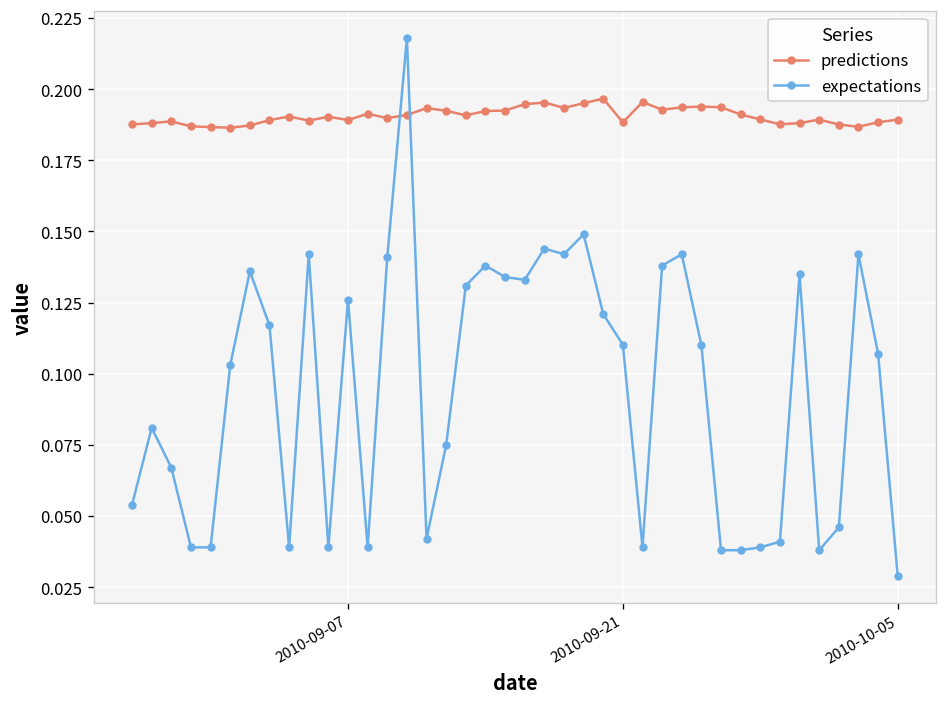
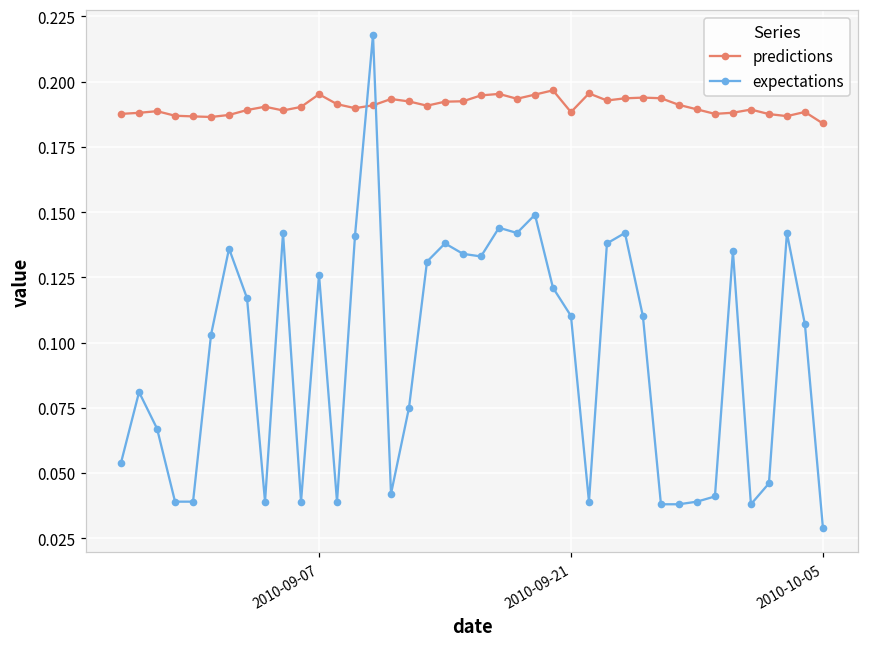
  {
    "predictions": {
-     "2010-09-07": 0.189,
+     "2010-09-07": 0.195,
      "2010-09-21": 0.188,
-     "2010-10-05": 0.189
+     "2010-10-05": 0.184
    },
    "expectations": {
      "2010-09-07": 0.126,
      "2010-09-21": 0.110,
      "2010-10-05": 0.029
    }
  }
